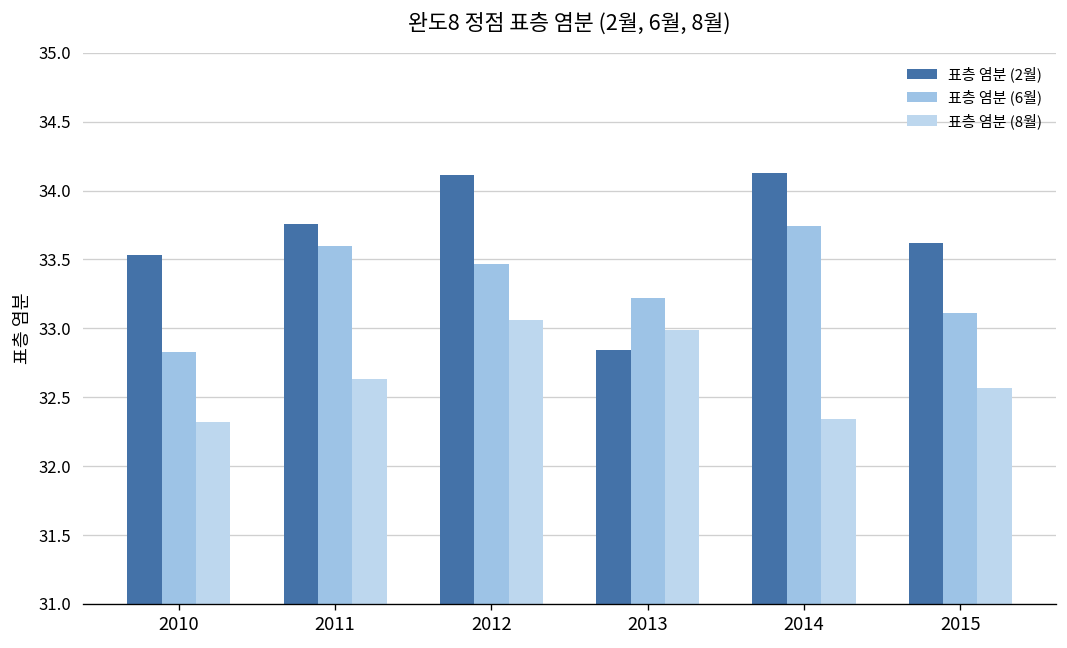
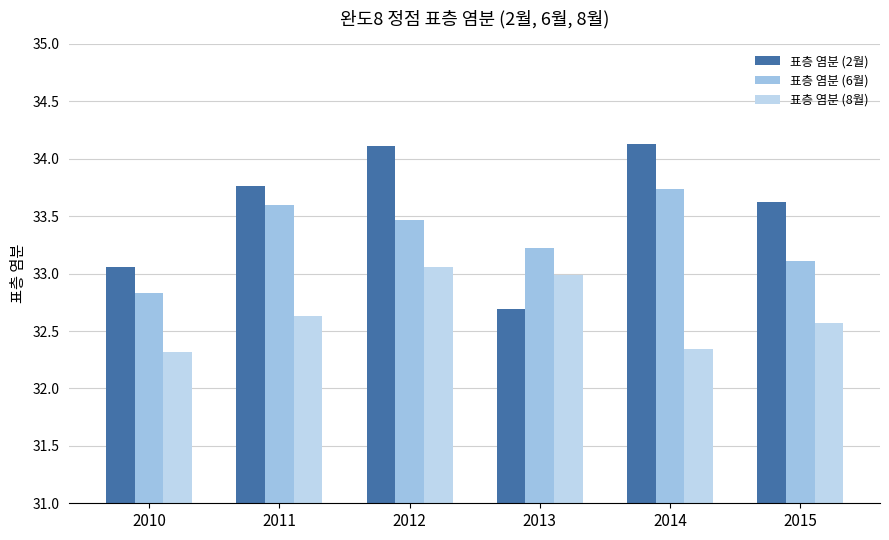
  {
    "표층 염분 (2월)": {
-     "2010": 33.53,
+     "2010": 33.06,
      "2011": 33.76,
      "2012": 34.11,
-     "2013": 32.84,
+     "2013": 32.69,
      "2014": 34.13,
      "2015": 33.62
    }
  }
